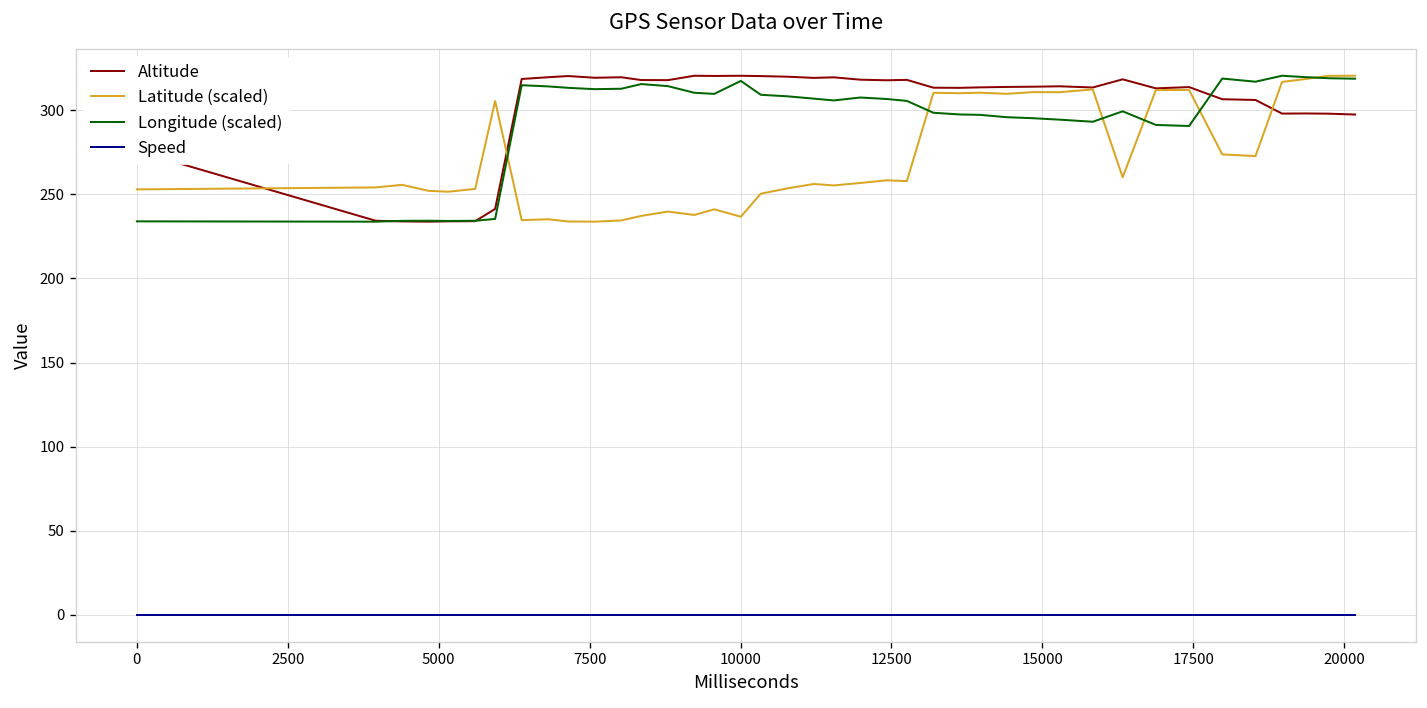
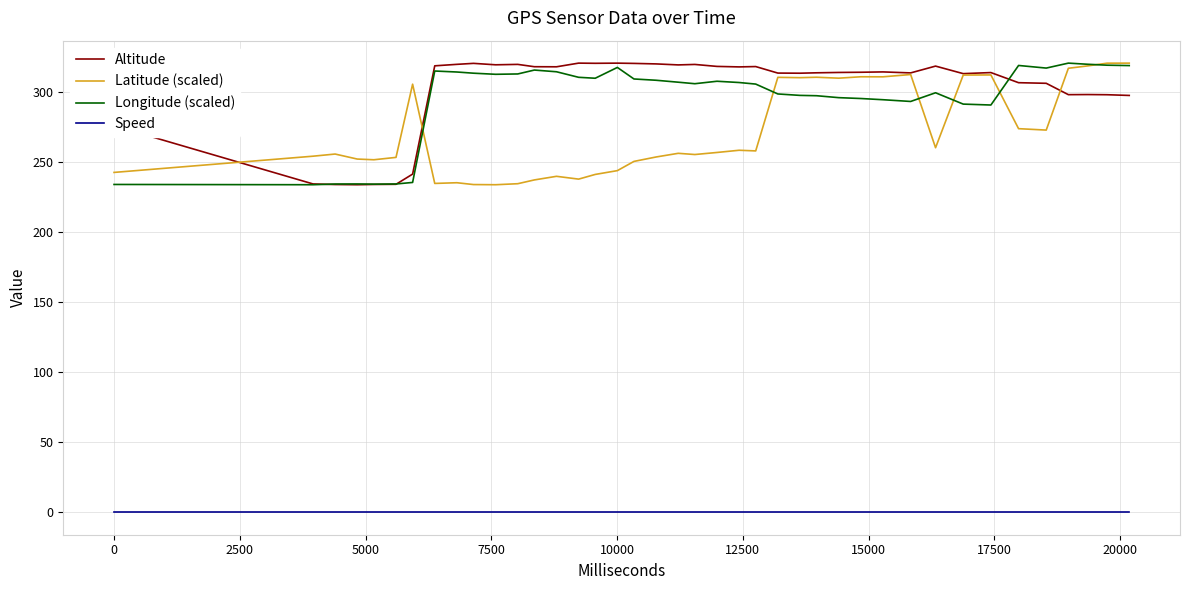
  {
    "Altitude": {
      "10000": 321
    },
    "Latitude (scaled)": {
-     "0": 253,
-     "10000": 237
+     "0": 243,
+     "10000": 244
    },
    "Longitude (scaled)": {
      "0": 234,
      "10000": 318
    },
    "Speed": {
      "0": 0,
      "10000": 0
    }
  }
